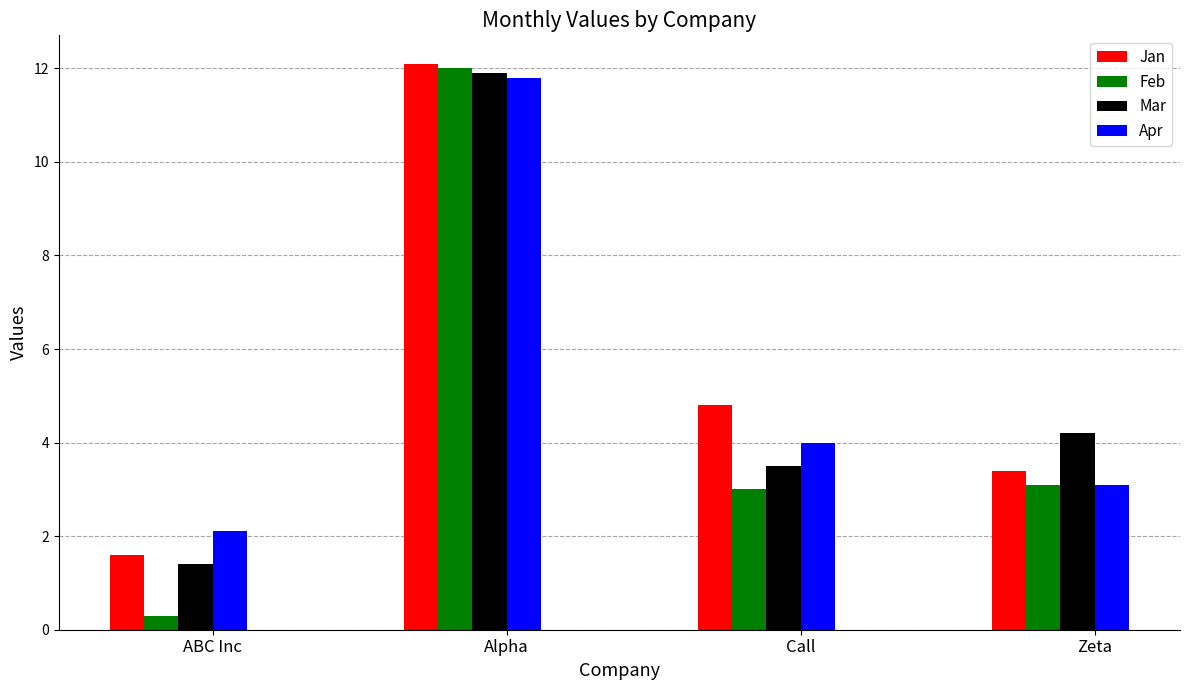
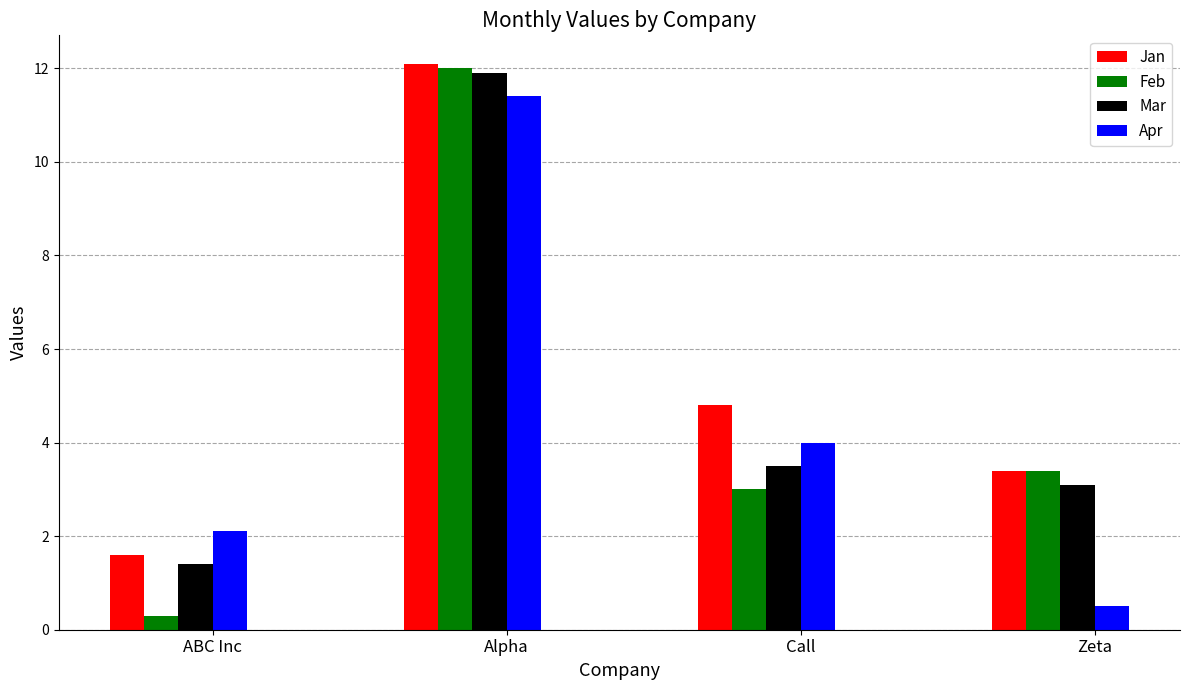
  {
    "Jan": {
      "ABC Inc": 1.6,
      "Alpha": 12.1,
      "Call": 4.8,
      "Zeta": 3.4
    },
    "Feb": {
      "ABC Inc": 0.3,
      "Alpha": 12.0,
      "Call": 3.0,
-     "Zeta": 3.1
+     "Zeta": 3.4
    },
    "Mar": {
      "ABC Inc": 1.4,
      "Alpha": 11.9,
      "Call": 3.5,
-     "Zeta": 4.2
+     "Zeta": 3.1
    },
    "Apr": {
      "ABC Inc": 2.1,
-     "Alpha": 11.8,
+     "Alpha": 11.4,
      "Call": 4.0,
-     "Zeta": 3.1
+     "Zeta": 0.5
    }
  }
